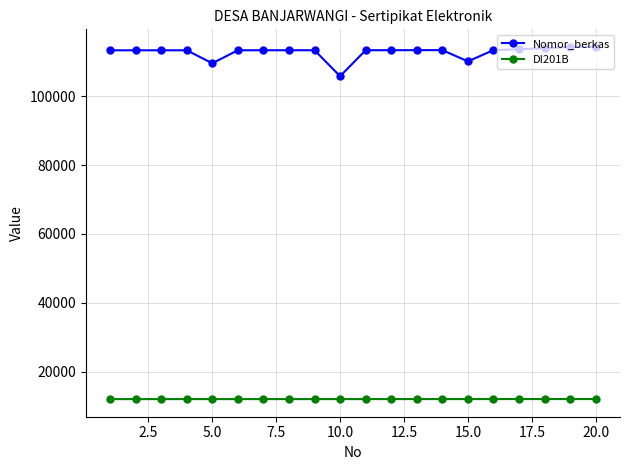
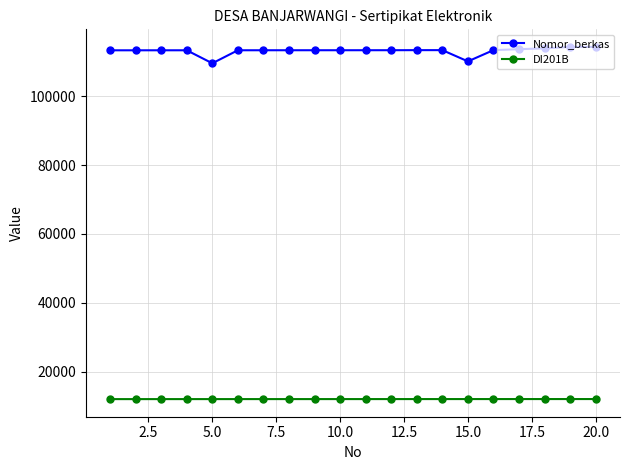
  {
    "Nomor_berkas": {
      "5.0": 110000,
-     "10.0": 106000,
+     "10.0": 113000,
      "15.0": 110000
    },
    "DI201B": {
      "5.0": 12000,
      "10.0": 12000,
      "15.0": 12000,
      "20.0": 12000
    }
  }
